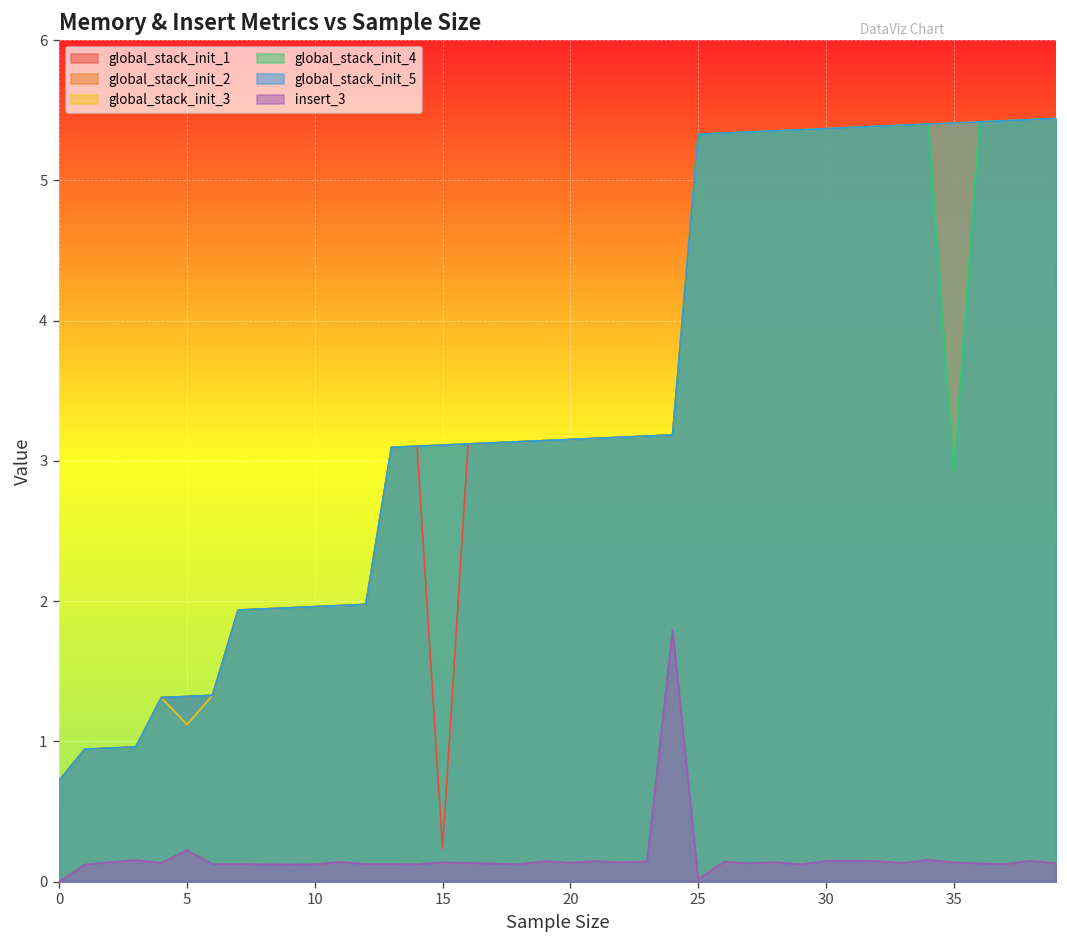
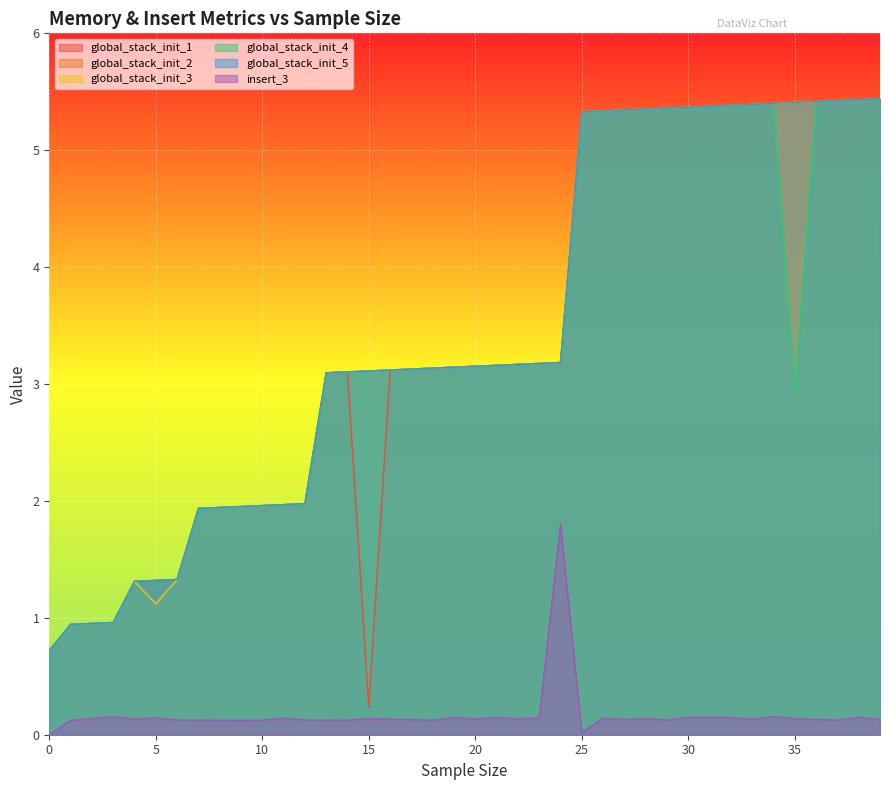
  {
    "global_stack_init_1": {
      "15": 0.24
    },
    "global_stack_init_3": {
      "5": 1.12
    },
    "global_stack_init_4": {
      "35": 2.92
    },
    "insert_3": {
      "0": 0.00,
-     "5": 0.23,
+     "5": 0.14,
      "10": 0.12,
      "15": 0.14,
      "20": 0.14,
      "25": 0.02,
      "30": 0.15,
      "35": 0.14
    }
  }
